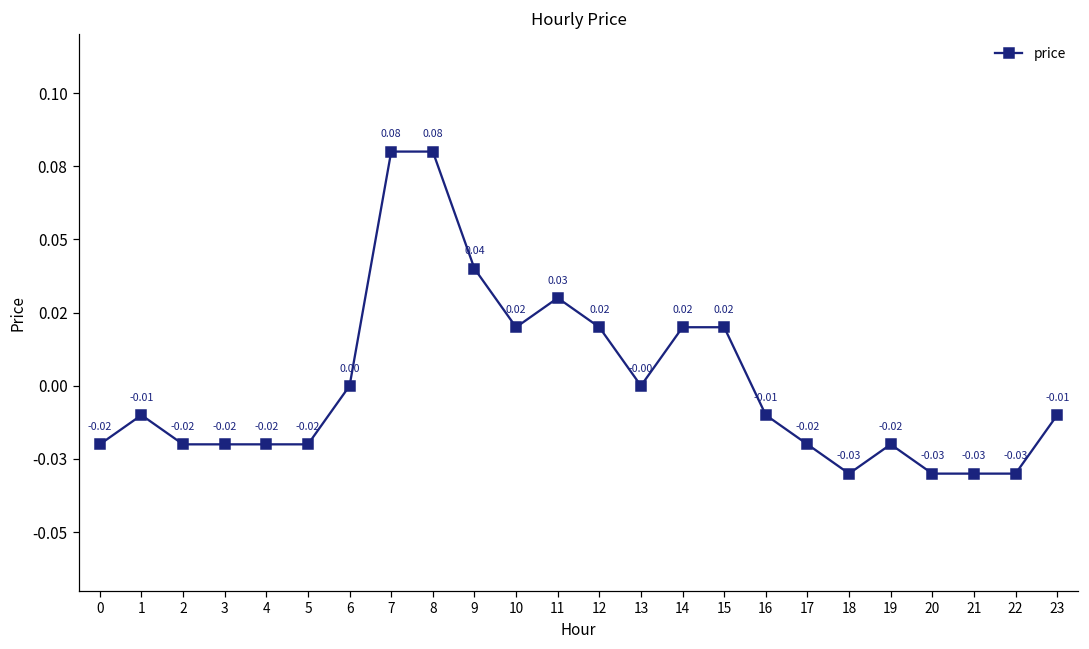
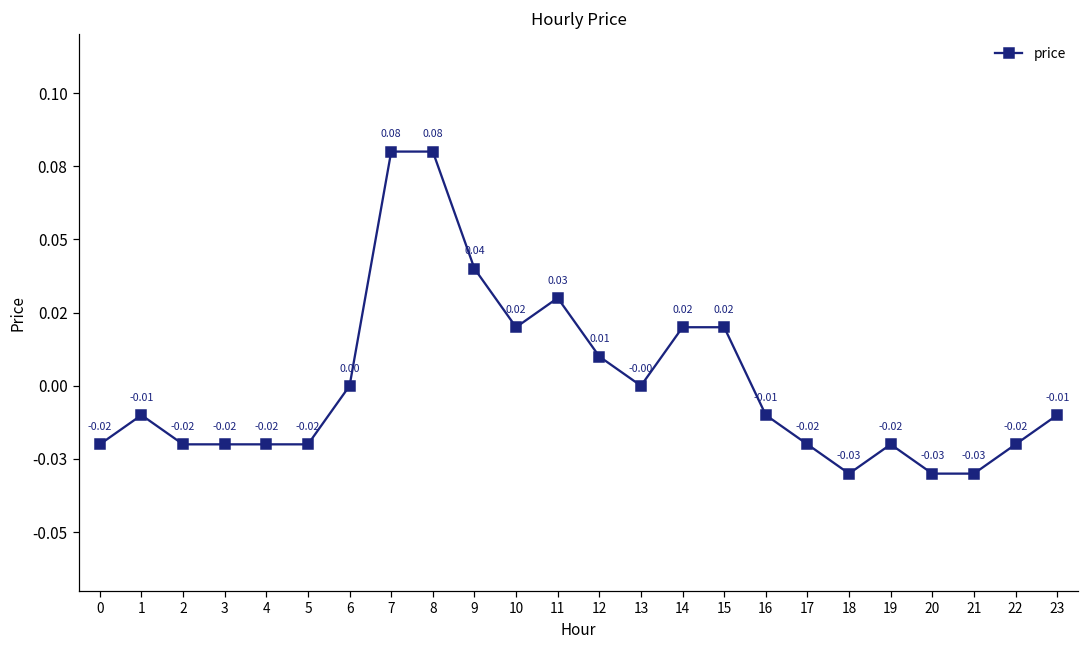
  {
    "0": -0.02,
    "1": -0.01,
    "2": -0.02,
    "3": -0.02,
    "4": -0.02,
    "5": -0.02,
    "6": 0.00,
    "7": 0.08,
    "8": 0.08,
    "9": 0.04,
    "10": 0.02,
    "11": 0.03,
-   "12": 0.02,
+   "12": 0.01,
    "13": -0.00,
    "14": 0.02,
    "15": 0.02,
    "16": -0.01,
    "17": -0.02,
    "18": -0.03,
    "19": -0.02,
    "20": -0.03,
    "21": -0.03,
-   "22": -0.03,
+   "22": -0.02,
    "23": -0.01
  }
